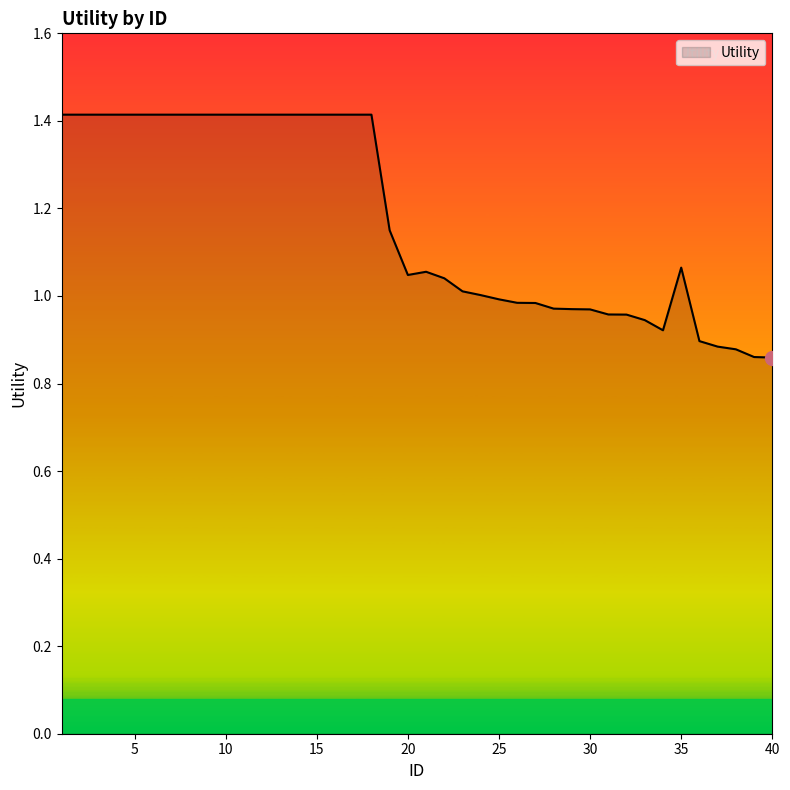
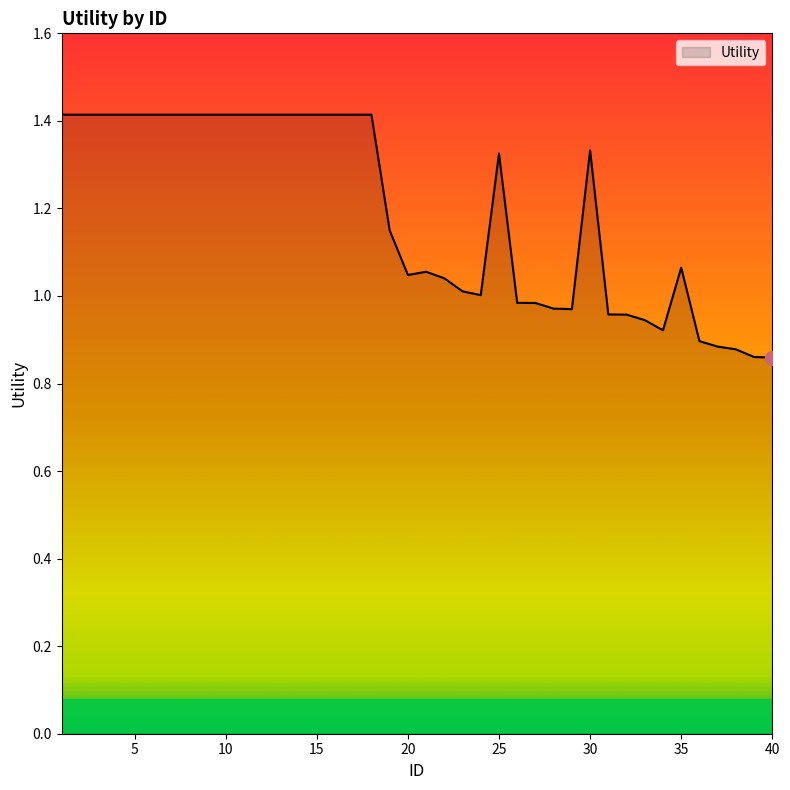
  {
    "Utility": {
      "5": 1.41,
      "10": 1.41,
      "15": 1.41,
      "20": 1.05,
-     "25": 0.99,
-     "30": 0.97,
+     "25": 1.33,
+     "30": 1.33,
      "35": 1.06
    }
  }
